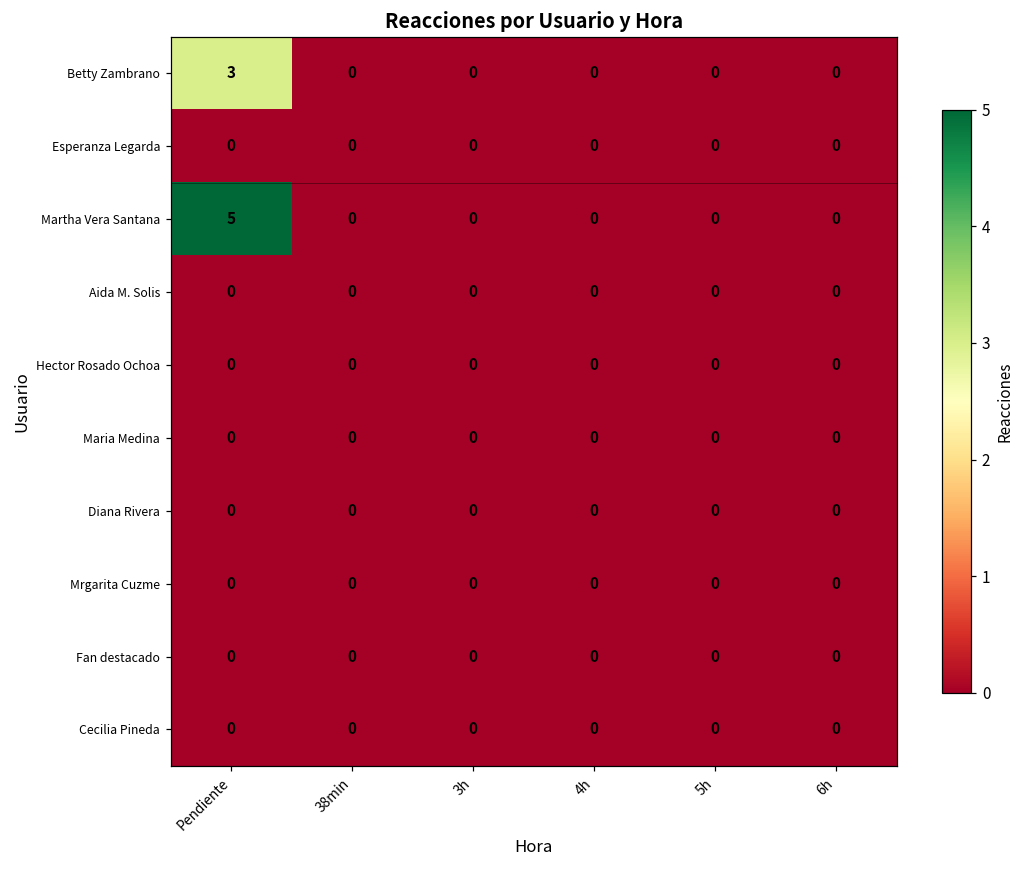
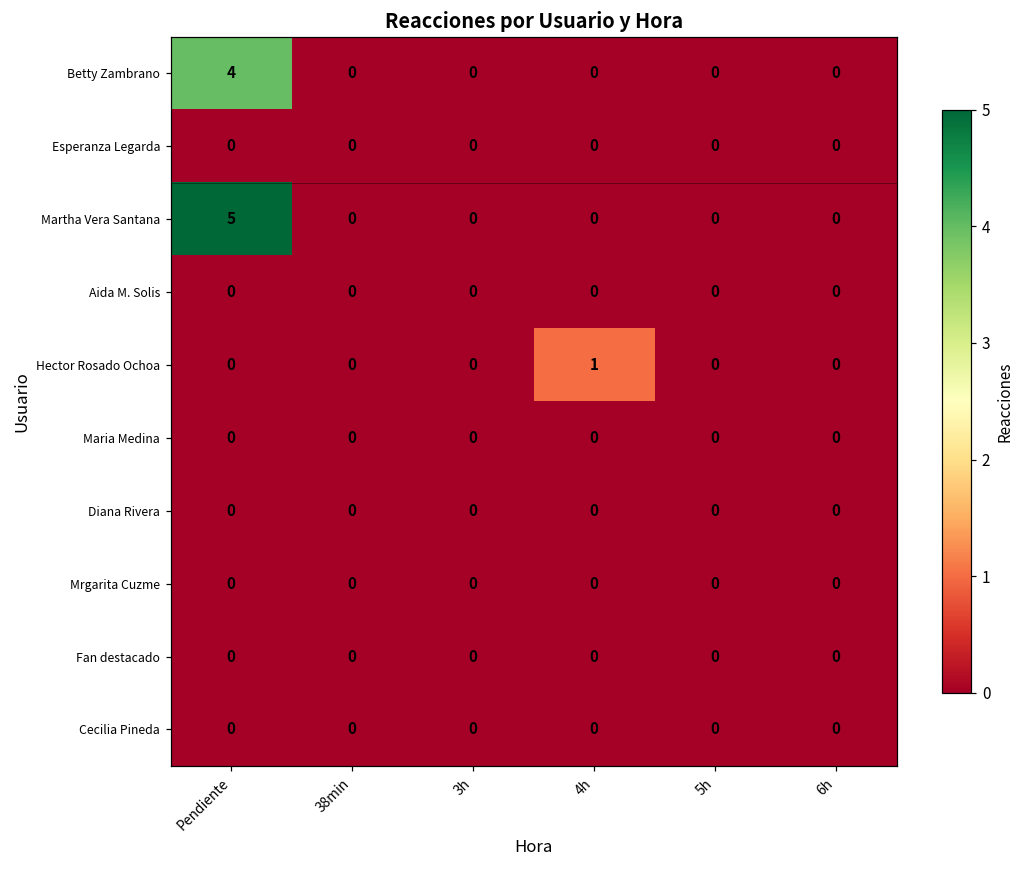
  {
    "Betty Zambrano": {
-     "Pendiente": 3,
+     "Pendiente": 4,
      "38min": 0,
      "3h": 0,
      "4h": 0,
      "5h": 0,
      "6h": 0
    },
    "Esperanza Legarda": {
      "Pendiente": 0,
      "38min": 0,
      "3h": 0,
      "4h": 0,
      "5h": 0,
      "6h": 0
    },
    "Martha Vera Santana": {
      "Pendiente": 5,
      "38min": 0,
      "3h": 0,
      "4h": 0,
      "5h": 0,
      "6h": 0
    },
    "Aida M. Solis": {
      "Pendiente": 0,
      "38min": 0,
      "3h": 0,
      "4h": 0,
      "5h": 0,
      "6h": 0
    },
    "Hector Rosado Ochoa": {
      "Pendiente": 0,
      "38min": 0,
      "3h": 0,
-     "4h": 0,
+     "4h": 1,
      "5h": 0,
      "6h": 0
    },
    "Maria Medina": {
      "Pendiente": 0,
      "38min": 0,
      "3h": 0,
      "4h": 0,
      "5h": 0,
      "6h": 0
    },
    "Diana Rivera": {
      "Pendiente": 0,
      "38min": 0,
      "3h": 0,
      "4h": 0,
      "5h": 0,
      "6h": 0
    },
    "Mrgarita Cuzme": {
      "Pendiente": 0,
      "38min": 0,
      "3h": 0,
      "4h": 0,
      "5h": 0,
      "6h": 0
    },
    "Fan destacado": {
      "Pendiente": 0,
      "38min": 0,
      "3h": 0,
      "4h": 0,
      "5h": 0,
      "6h": 0
    },
    "Cecilia Pineda": {
      "Pendiente": 0,
      "38min": 0,
      "3h": 0,
      "4h": 0,
      "5h": 0,
      "6h": 0
    }
  }
